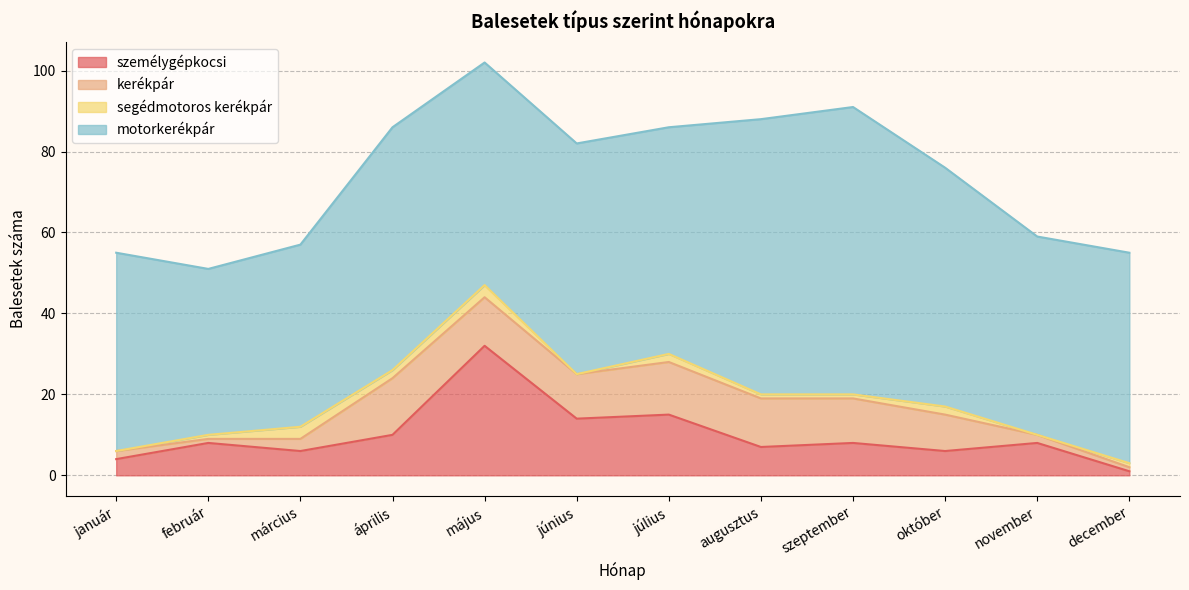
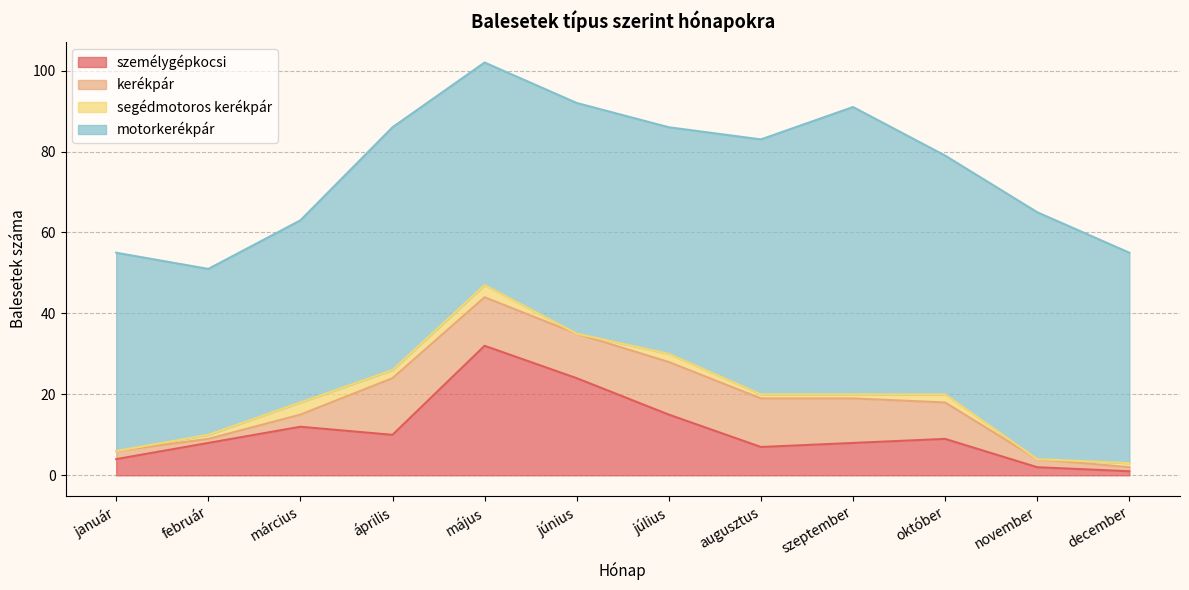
  {
    "személygépkocsi": {
      "január": 4,
      "február": 8,
-     "március": 6,
+     "március": 12,
      "április": 10,
      "május": 32,
-     "június": 14,
+     "június": 24,
      "július": 15,
      "augusztus": 7,
      "szeptember": 8,
-     "október": 6,
-     "november": 8,
+     "október": 9,
+     "november": 2,
      "december": 1
    },
    "motorkerékpár": {
      "január": 49,
      "február": 41,
      "március": 45,
      "április": 60,
      "május": 55,
      "június": 57,
      "július": 56,
-     "augusztus": 68,
+     "augusztus": 63,
      "szeptember": 71,
      "október": 59,
-     "november": 49,
+     "november": 61,
      "december": 52
    }
  }
